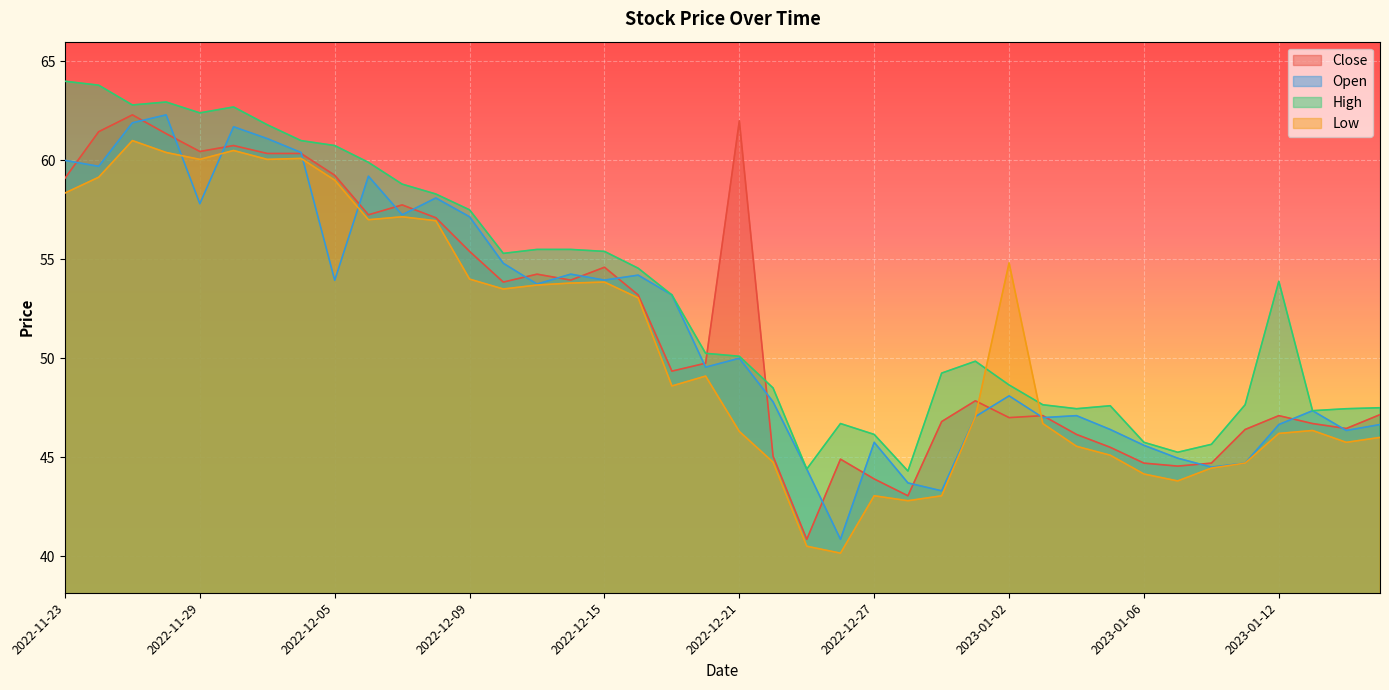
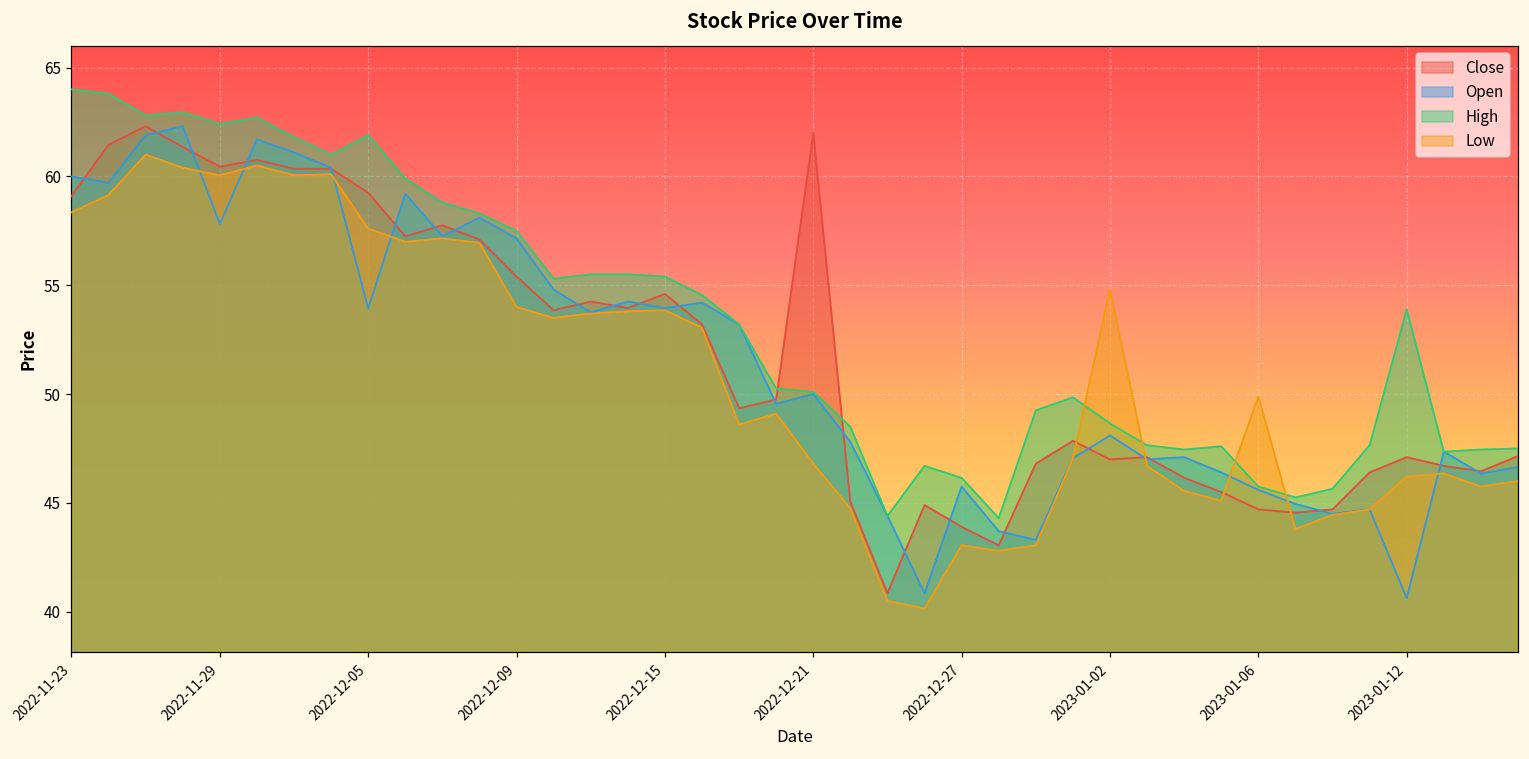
  {
    "Close": {
      "2022-11-23": 59.1,
      "2022-11-29": 60.5,
      "2022-12-05": 59.3,
      "2022-12-09": 55.4,
      "2022-12-15": 54.6,
      "2022-12-21": 62.0,
      "2022-12-27": 43.9,
      "2023-01-02": 47.0,
      "2023-01-06": 44.7,
      "2023-01-12": 47.1
    },
    "Open": {
      "2022-11-23": 60.0,
      "2022-11-29": 57.8,
      "2022-12-05": 53.9,
      "2022-12-09": 57.2,
      "2022-12-27": 45.8,
      "2023-01-02": 48.1,
      "2023-01-06": 45.6,
-     "2023-01-12": 46.7
+     "2023-01-12": 40.6
    },
    "High": {
      "2022-11-23": 64.0,
      "2022-11-29": 62.4,
-     "2022-12-05": 60.8,
+     "2022-12-05": 61.9,
      "2022-12-09": 57.5,
      "2022-12-15": 55.4,
      "2022-12-27": 46.2,
      "2023-01-02": 48.7,
      "2023-01-06": 45.8,
      "2023-01-12": 53.9
    },
    "Low": {
      "2022-11-23": 58.4,
      "2022-11-29": 60.1,
-     "2022-12-05": 59.0,
+     "2022-12-05": 57.6,
      "2022-12-09": 54.0,
-     "2022-12-21": 46.3,
+     "2022-12-21": 46.8,
      "2022-12-27": 43.1,
      "2023-01-02": 54.8,
-     "2023-01-06": 44.2,
+     "2023-01-06": 49.9,
      "2023-01-12": 46.2
    }
  }
